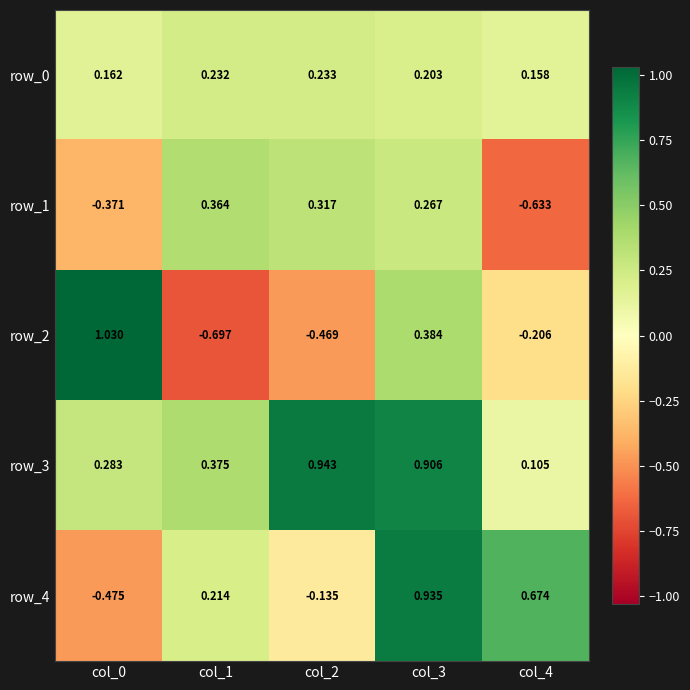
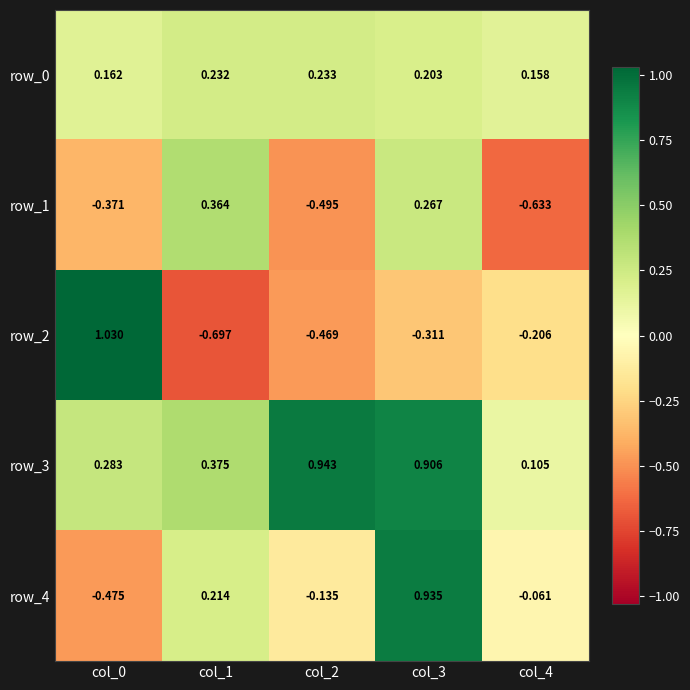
  {
    "row_0": {
      "col_0": 0.162,
      "col_1": 0.232,
      "col_2": 0.233,
      "col_3": 0.203,
      "col_4": 0.158
    },
    "row_1": {
      "col_0": -0.371,
      "col_1": 0.364,
-     "col_2": 0.317,
+     "col_2": -0.495,
      "col_3": 0.267,
      "col_4": -0.633
    },
    "row_2": {
      "col_0": 1.030,
      "col_1": -0.697,
      "col_2": -0.469,
-     "col_3": 0.384,
+     "col_3": -0.311,
      "col_4": -0.206
    },
    "row_3": {
      "col_0": 0.283,
      "col_1": 0.375,
      "col_2": 0.943,
      "col_3": 0.906,
      "col_4": 0.105
    },
    "row_4": {
      "col_0": -0.475,
      "col_1": 0.214,
      "col_2": -0.135,
      "col_3": 0.935,
-     "col_4": 0.674
+     "col_4": -0.061
    }
  }
